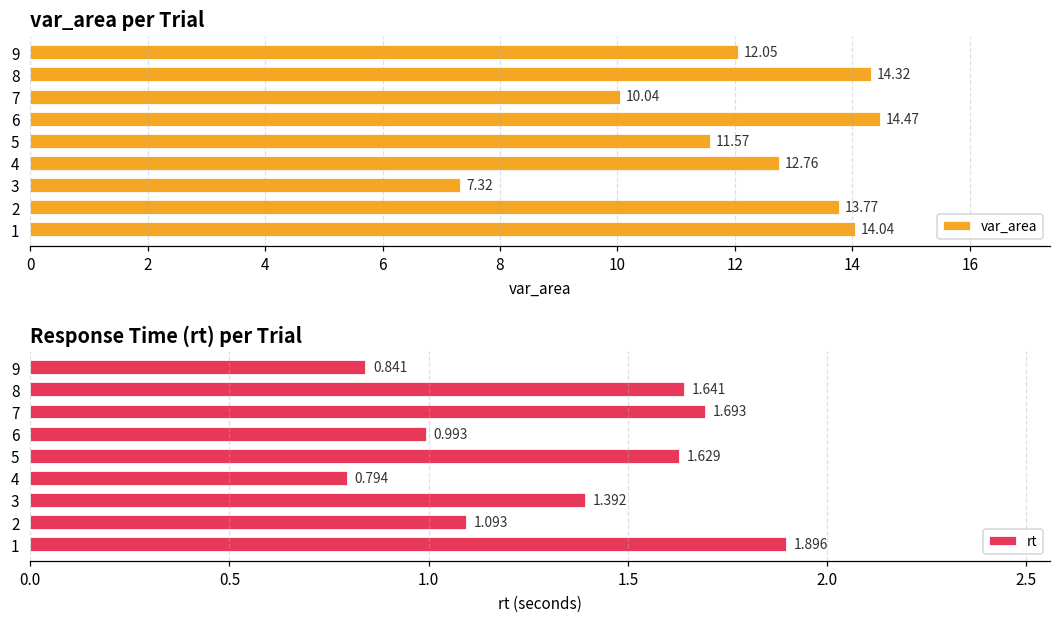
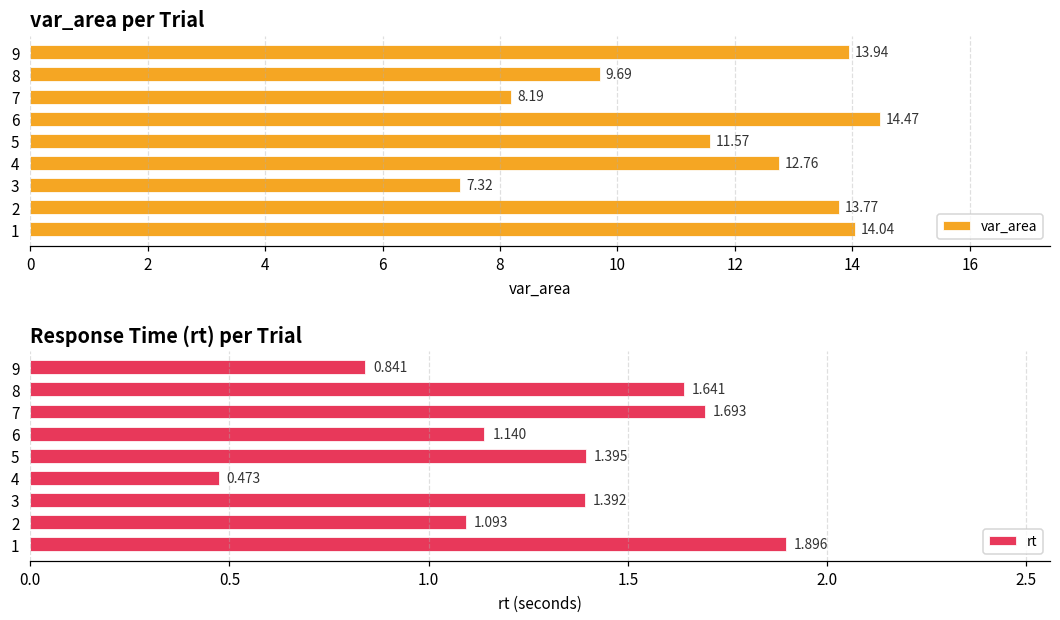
  {
    "var_area per Trial": {
-     "9": 12.05,
-     "8": 14.32,
-     "7": 10.04,
+     "9": 13.94,
+     "8": 9.69,
+     "7": 8.19,
      "6": 14.47,
      "5": 11.57,
      "4": 12.76,
      "3": 7.32,
      "2": 13.77,
      "1": 14.04
    },
    "Response Time (rt) per Trial": {
      "9": 0.841,
      "8": 1.641,
      "7": 1.693,
-     "6": 0.993,
-     "5": 1.629,
-     "4": 0.794,
+     "6": 1.140,
+     "5": 1.395,
+     "4": 0.473,
      "3": 1.392,
      "2": 1.093,
      "1": 1.896
    }
  }
